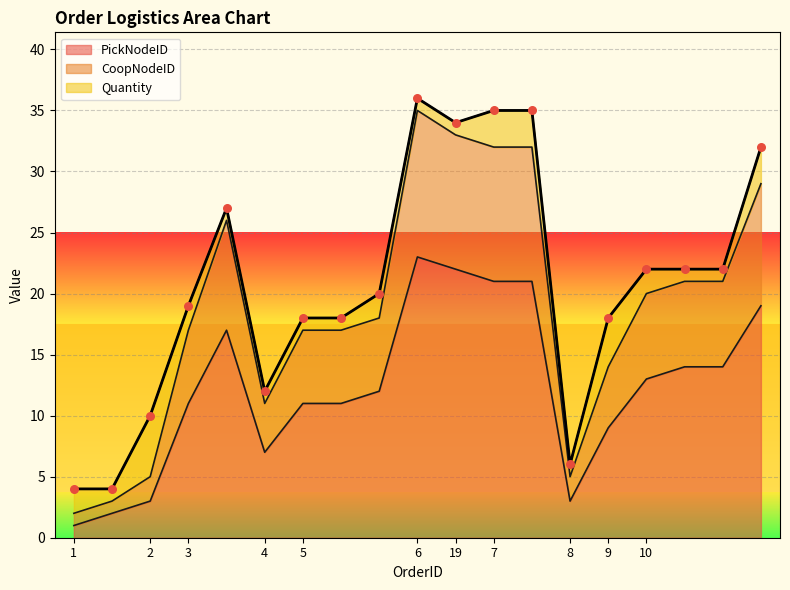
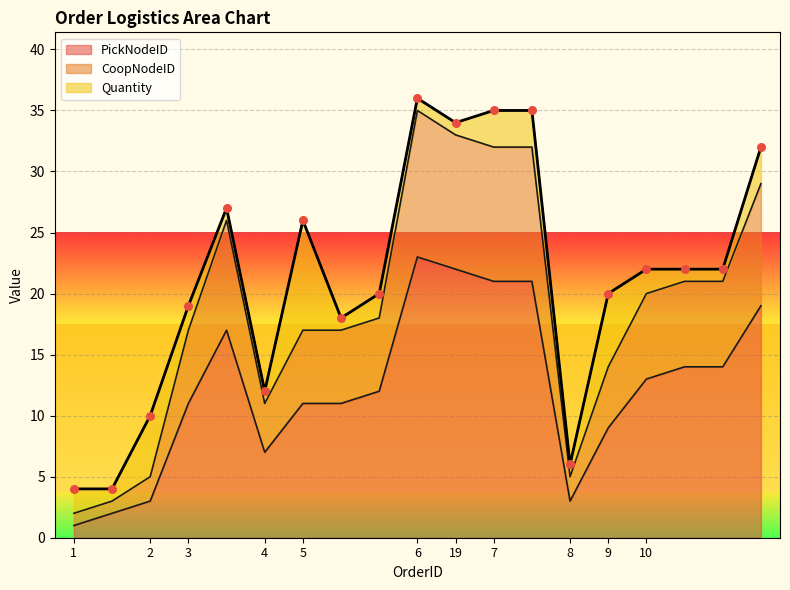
  {
    "Quantity": {
      "2": 5,
      "3": 2,
-     "5": 1,
+     "5": 9,
      "6": 1,
      "19": 1,
-     "9": 4,
+     "9": 6,
      "10": 2
    }
  }
